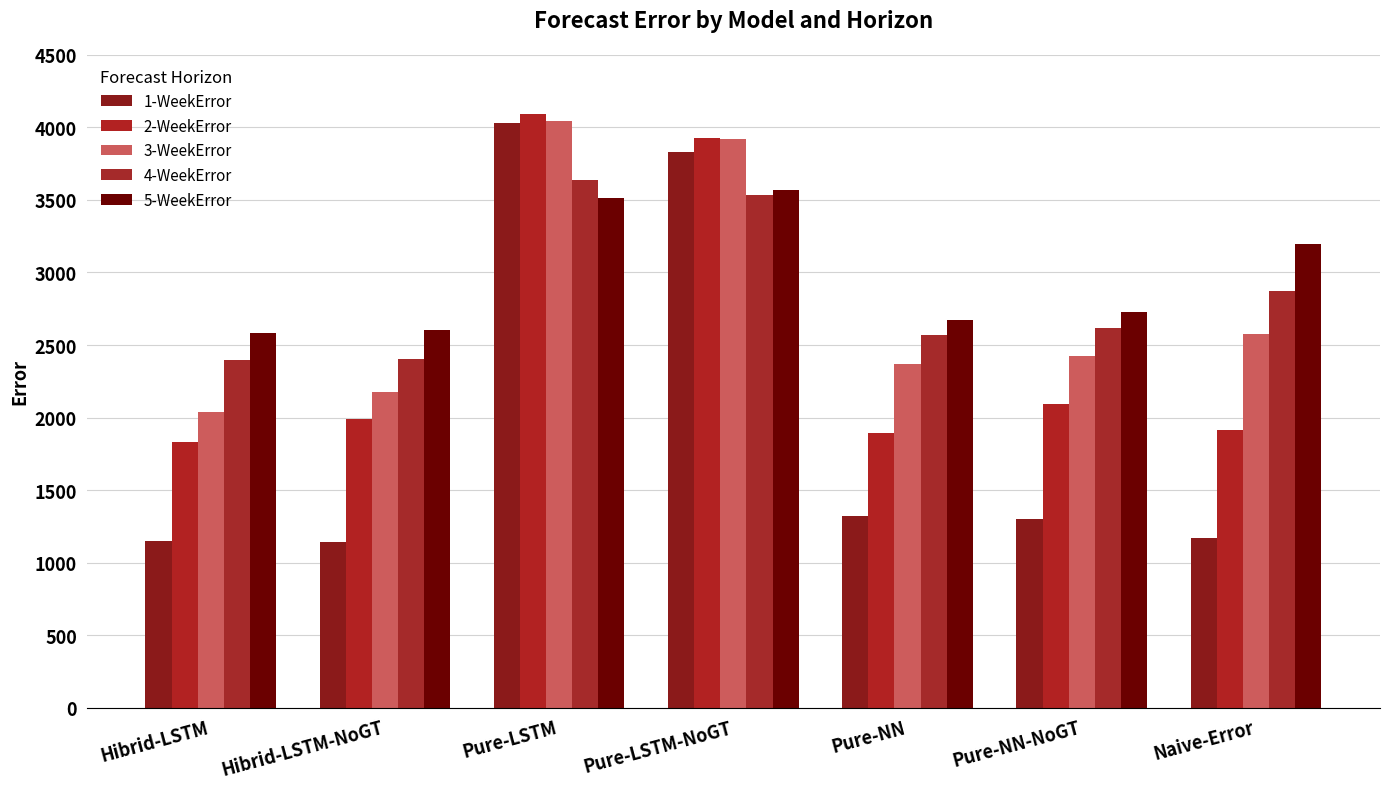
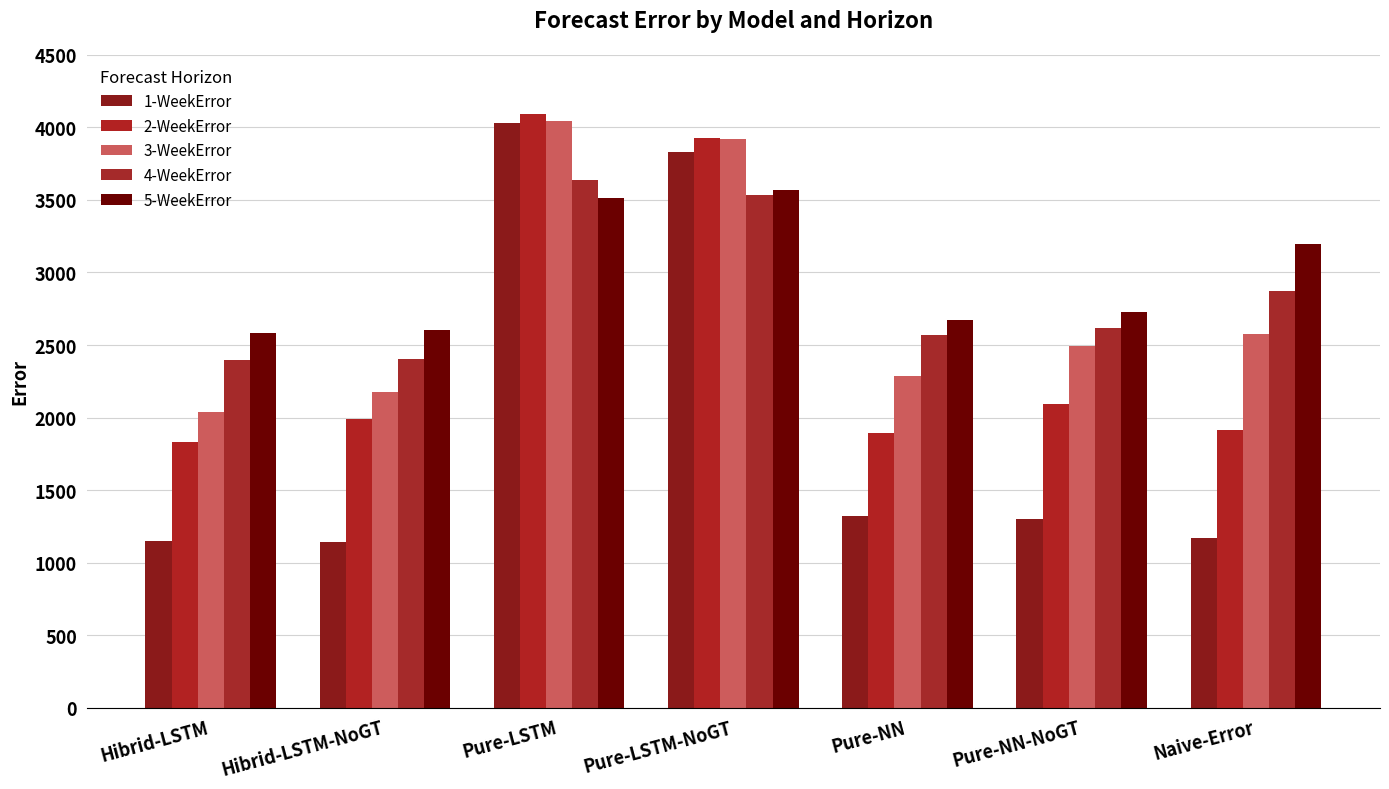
  {
    "3-WeekError": {
      "Hibrid-LSTM": 2040,
      "Hibrid-LSTM-NoGT": 2170,
      "Pure-LSTM": 4040,
      "Pure-LSTM-NoGT": 3920,
-     "Pure-NN": 2370,
-     "Pure-NN-NoGT": 2430,
+     "Pure-NN": 2290,
+     "Pure-NN-NoGT": 2500,
      "Naive-Error": 2580
    }
  }
